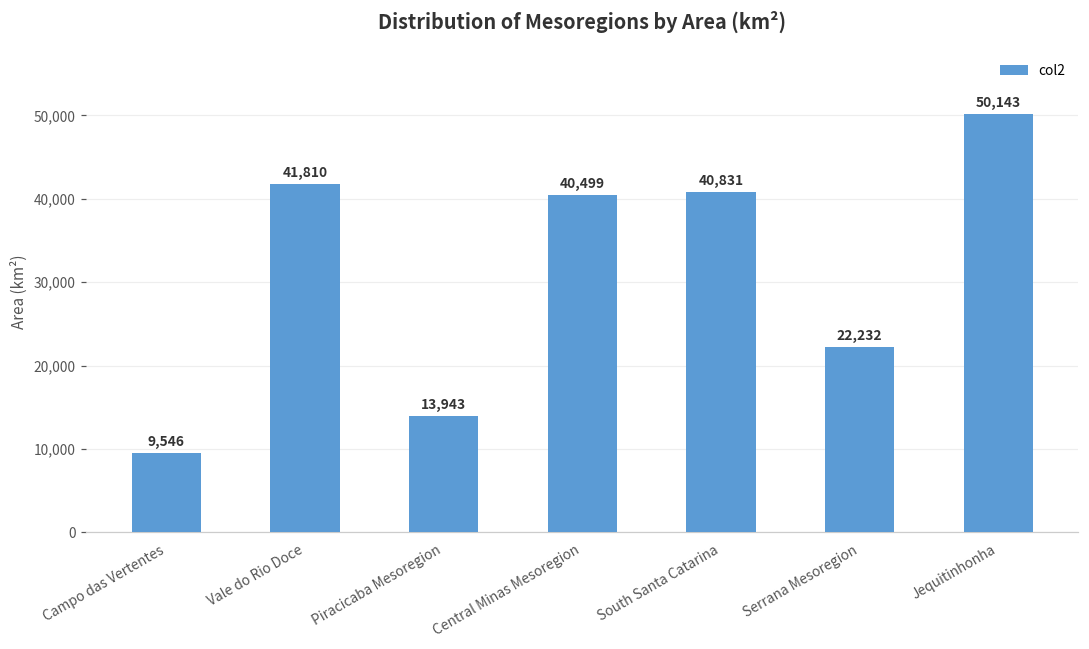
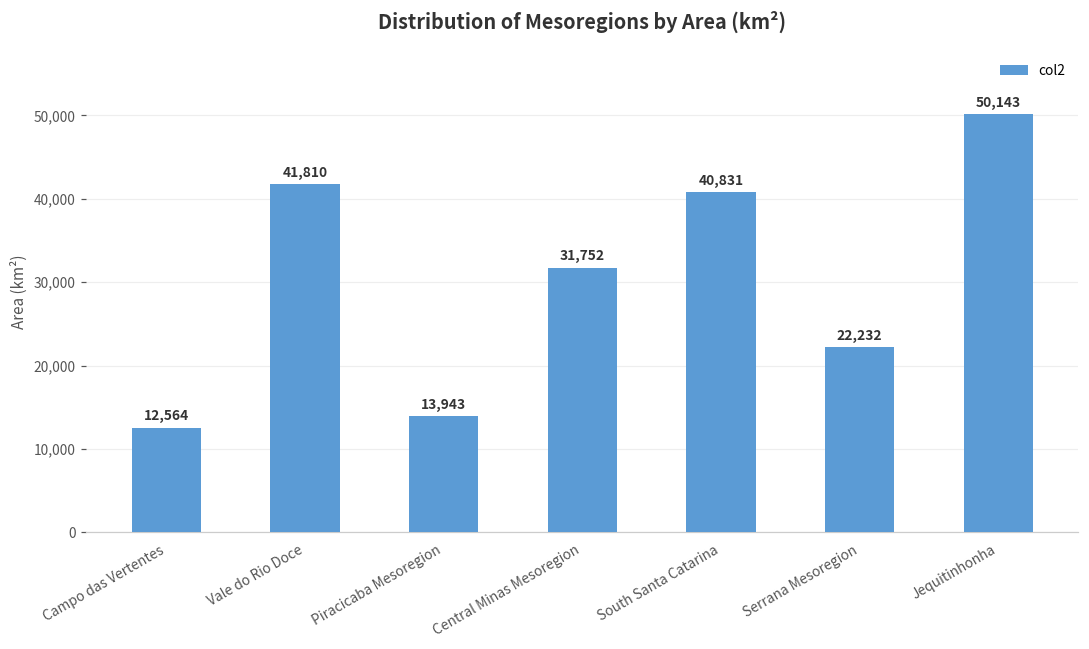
  {
-   "Campo das Vertentes": "9,546",
+   "Campo das Vertentes": "12,564",
    "Vale do Rio Doce": "41,810",
    "Piracicaba Mesoregion": "13,943",
-   "Central Minas Mesoregion": "40,499",
+   "Central Minas Mesoregion": "31,752",
    "South Santa Catarina": "40,831",
    "Serrana Mesoregion": "22,232",
    "Jequitinhonha": "50,143"
  }
